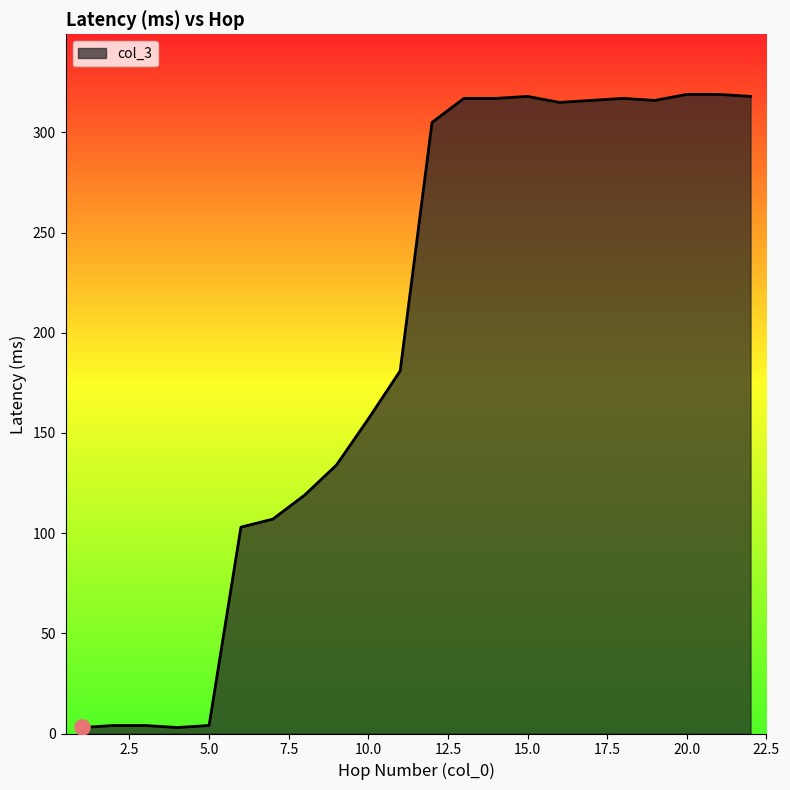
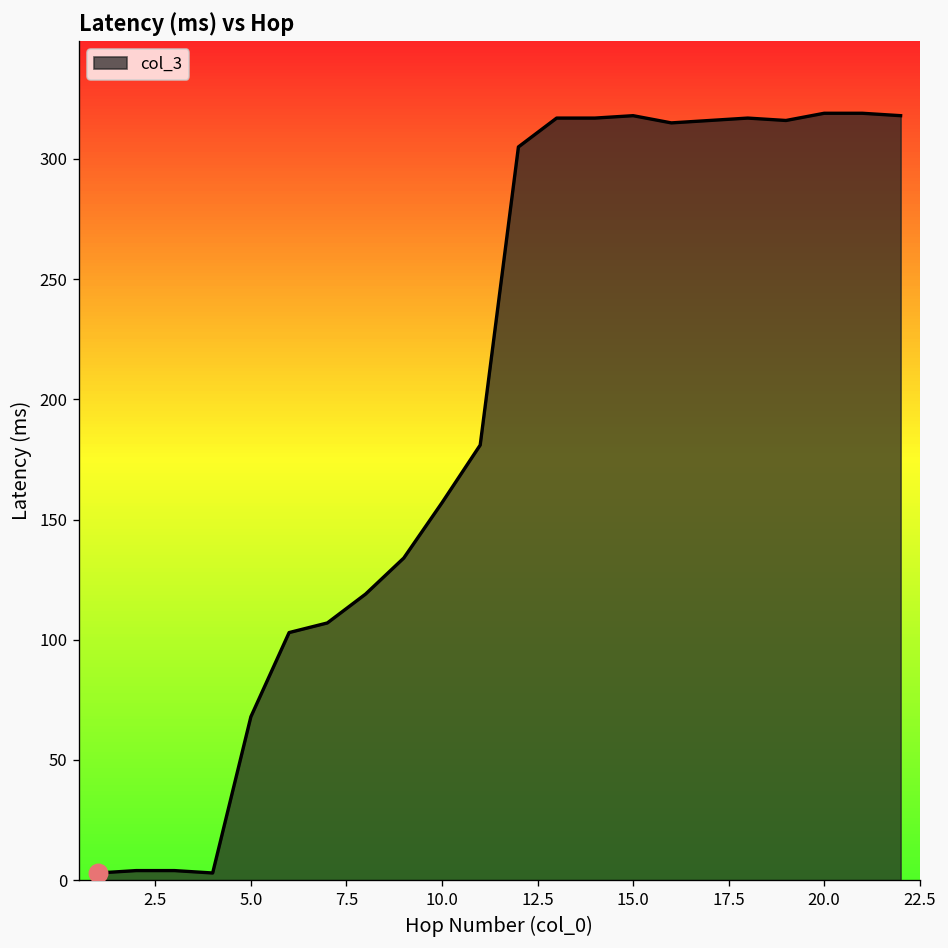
  {
    "col_3": {
-     "5.0": 4,
+     "5.0": 68,
      "10.0": 157,
      "15.0": 318,
      "20.0": 319
    }
  }
